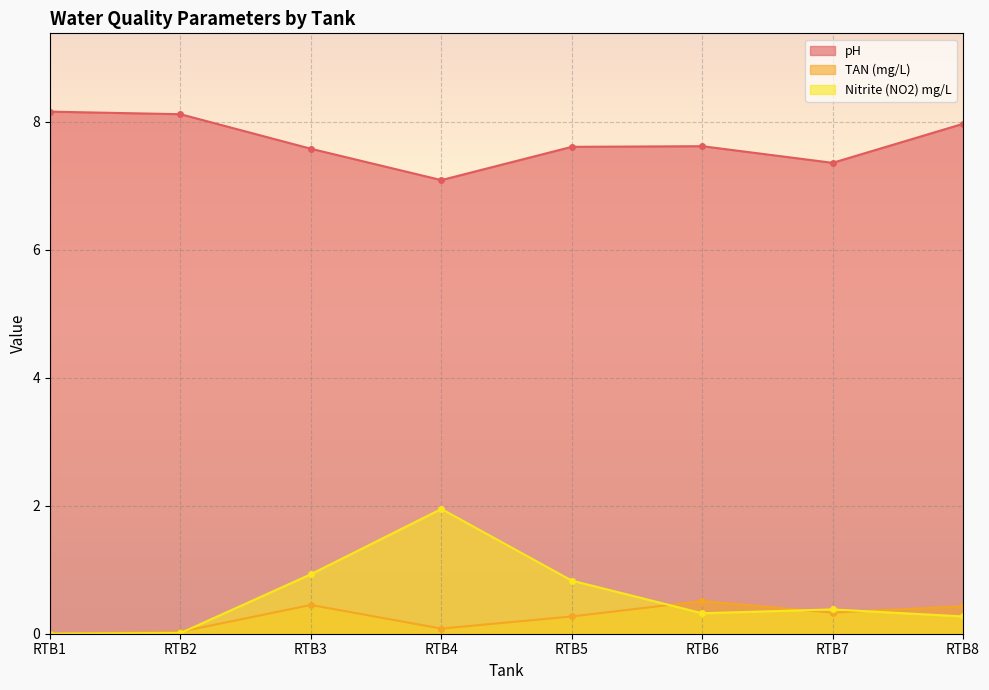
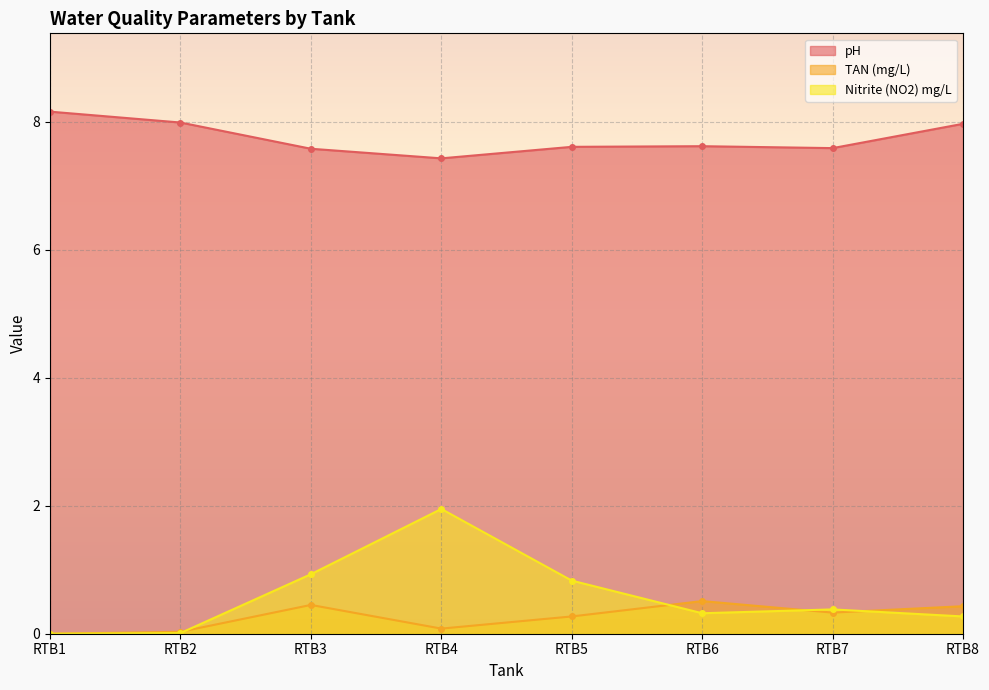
  {
    "pH": {
      "RTB1": 8.2,
-     "RTB2": 8.1,
+     "RTB2": 8.0,
      "RTB3": 7.6,
-     "RTB4": 7.1,
+     "RTB4": 7.4,
      "RTB5": 7.6,
      "RTB6": 7.6,
-     "RTB7": 7.4,
+     "RTB7": 7.6,
      "RTB8": 8.0
    }
  }
